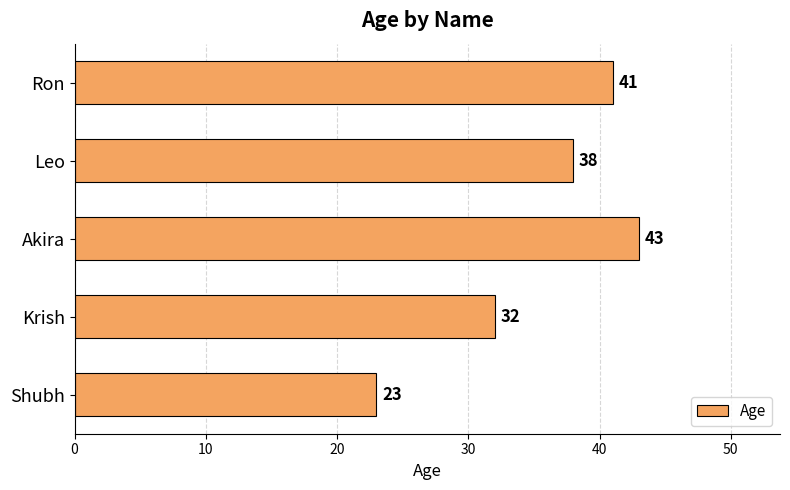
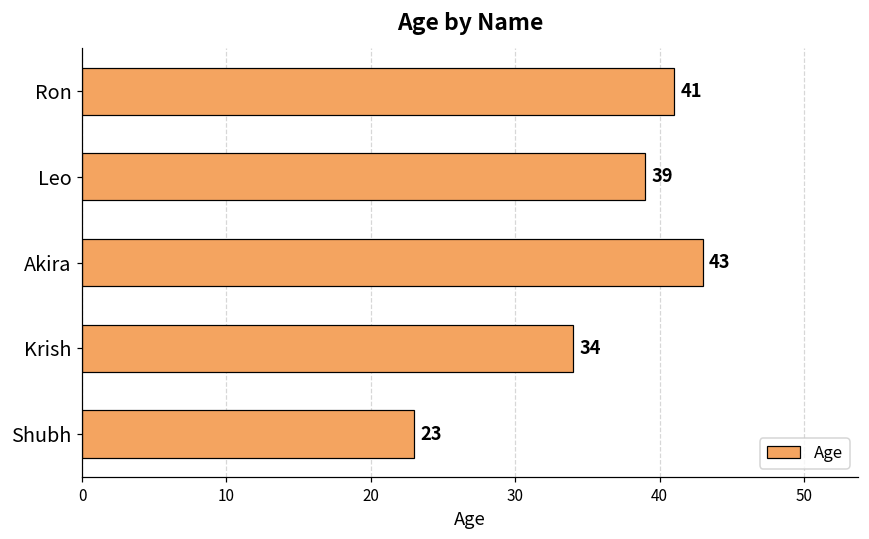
  {
    "Ron": 41,
-   "Leo": 38,
+   "Leo": 39,
    "Akira": 43,
-   "Krish": 32,
+   "Krish": 34,
    "Shubh": 23
  }
